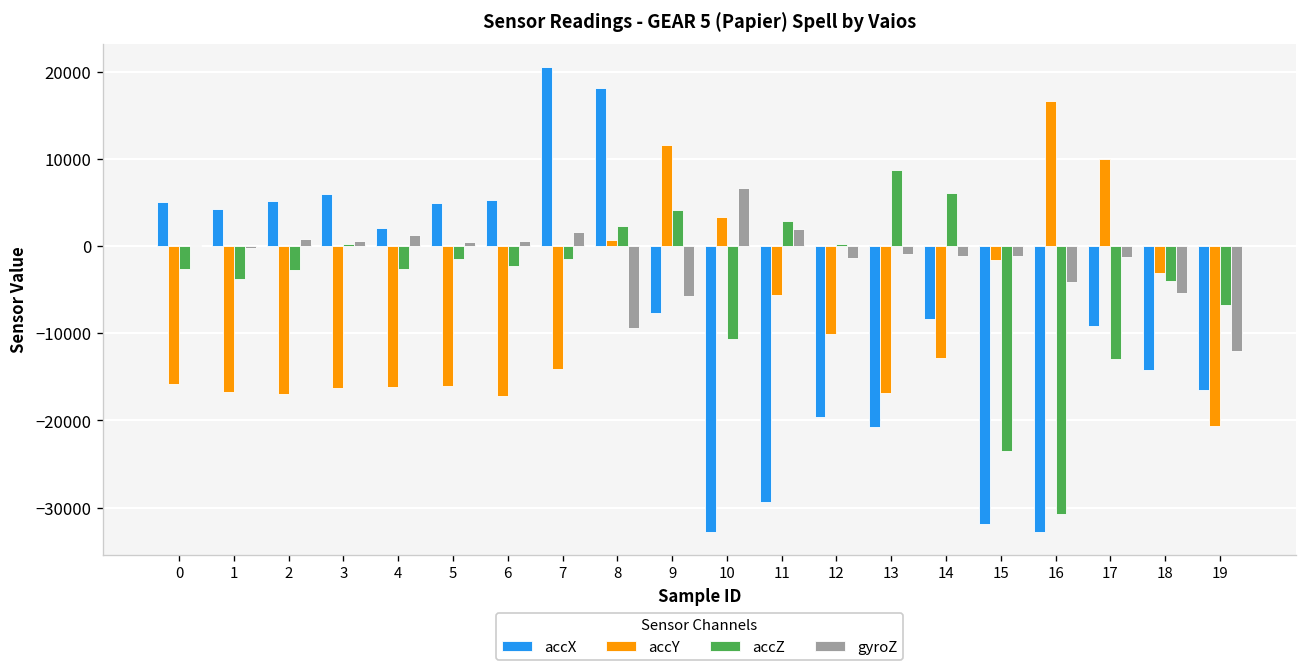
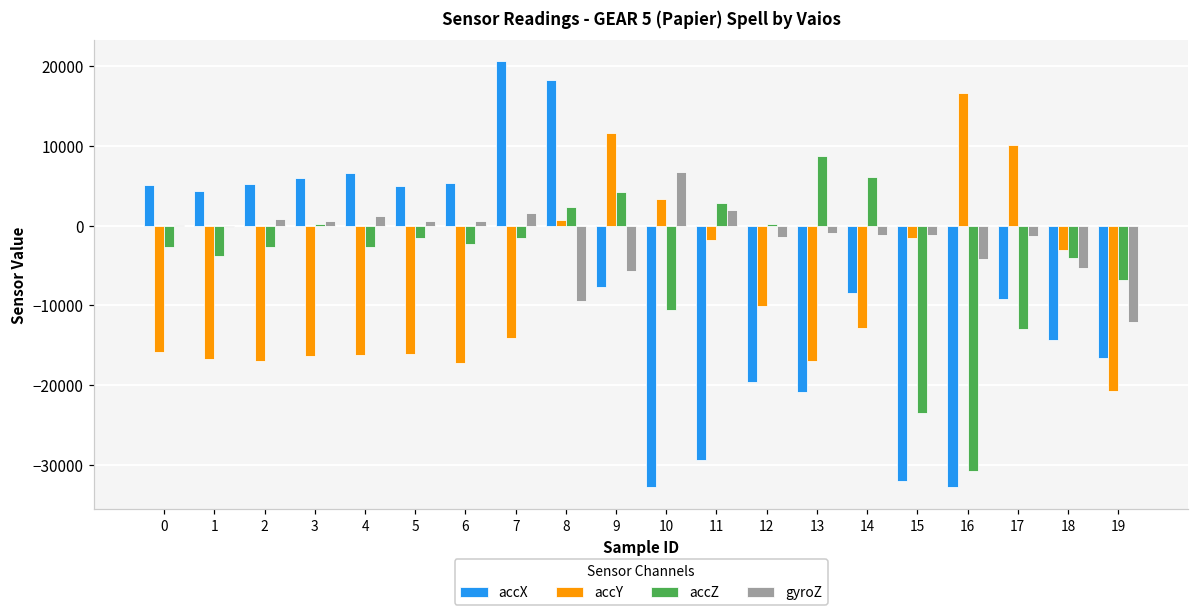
  {
    "accX": {
      "0": 5000,
      "1": 4000,
      "2": 5000,
      "3": 6000,
-     "4": 2000,
+     "4": 7000,
      "5": 5000,
      "6": 5000,
      "7": 21000,
      "8": 18000,
      "9": -8000,
      "10": -33000,
      "11": -29000,
      "12": -20000,
      "13": -21000,
      "14": -8000,
      "15": -32000,
      "16": -33000,
      "17": -9000,
      "18": -14000,
      "19": -17000
    },
    "accY": {
      "0": -16000,
      "1": -17000,
      "2": -17000,
      "3": -16000,
      "4": -16000,
      "5": -16000,
      "6": -17000,
      "7": -14000,
      "8": 1000,
      "9": 12000,
      "10": 3000,
-     "11": -6000,
+     "11": -2000,
      "12": -10000,
      "13": -17000,
      "14": -13000,
      "15": -2000,
      "16": 17000,
      "17": 10000,
      "18": -3000,
      "19": -21000
    },
    "accZ": {
      "0": -3000,
      "1": -4000,
      "2": -3000,
      "4": -3000,
      "5": -2000,
      "6": -2000,
      "7": -2000,
      "8": 2000,
      "9": 4000,
      "10": -11000,
      "11": 3000,
      "13": 9000,
      "14": 6000,
      "15": -23000,
      "16": -31000,
      "17": -13000,
      "18": -4000,
      "19": -7000
    },
    "gyroZ": {
      "2": 1000,
      "3": 1000,
      "4": 1000,
      "5": 1000,
      "6": 1000,
      "7": 2000,
      "8": -9000,
      "9": -6000,
      "10": 7000,
      "11": 2000,
      "12": -1000,
      "13": -1000,
      "14": -1000,
      "15": -1000,
      "16": -4000,
      "17": -1000,
      "18": -5000,
      "19": -12000
    }
  }
